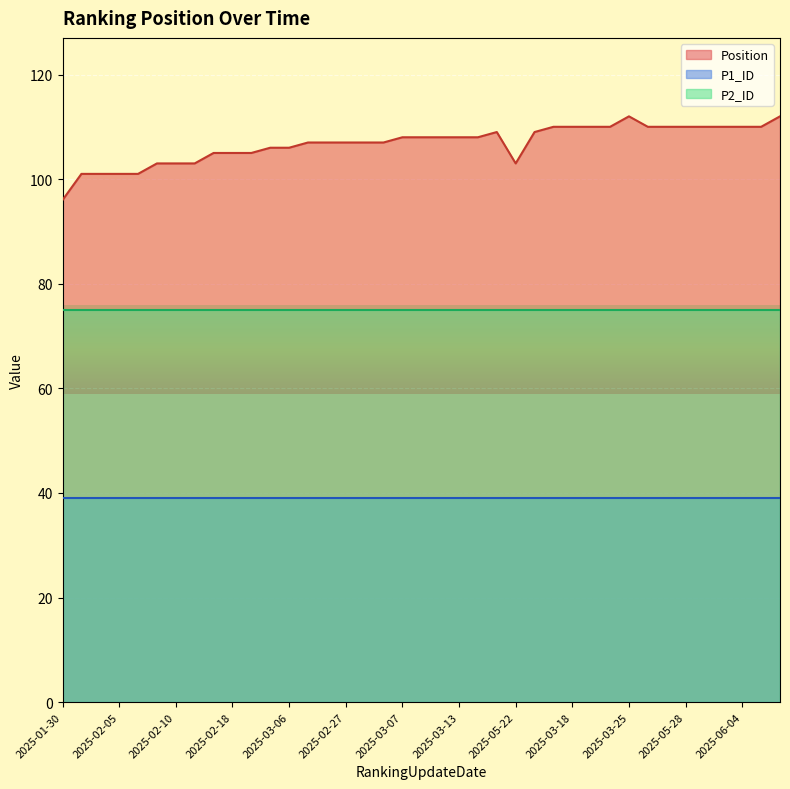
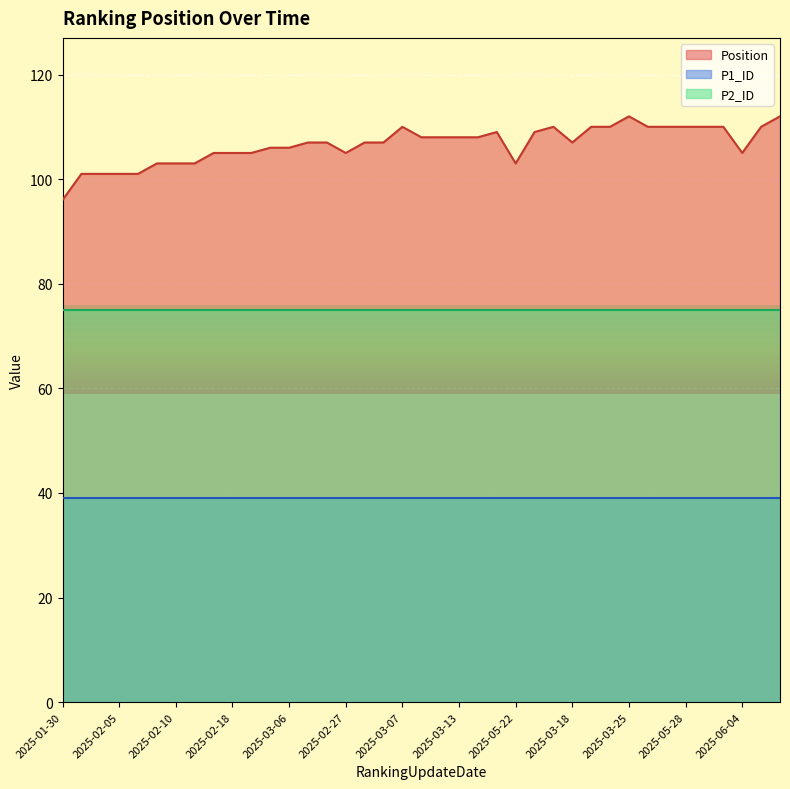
  {
    "Position": {
      "2025-01-30": 96,
      "2025-02-05": 101,
      "2025-02-18": 105,
-     "2025-02-27": 107,
-     "2025-03-07": 108,
+     "2025-02-27": 105,
+     "2025-03-07": 110,
      "2025-03-13": 108,
      "2025-05-22": 103,
-     "2025-03-18": 110,
+     "2025-03-18": 107,
      "2025-03-25": 112,
      "2025-05-28": 110,
-     "2025-06-04": 110
+     "2025-06-04": 105
    },
    "P1_ID": {
      "2025-01-30": 39,
      "2025-02-05": 39,
      "2025-02-18": 39,
      "2025-02-27": 39,
      "2025-03-07": 39,
      "2025-03-13": 39,
      "2025-05-22": 39,
      "2025-03-18": 39,
      "2025-03-25": 39,
      "2025-05-28": 39,
      "2025-06-04": 39
    },
    "P2_ID": {
      "2025-01-30": 75,
      "2025-02-05": 75,
      "2025-02-18": 75,
      "2025-02-27": 75,
      "2025-03-07": 75,
      "2025-03-13": 75,
      "2025-05-22": 75,
      "2025-03-18": 75,
      "2025-03-25": 75,
      "2025-05-28": 75,
      "2025-06-04": 75
    }
  }
